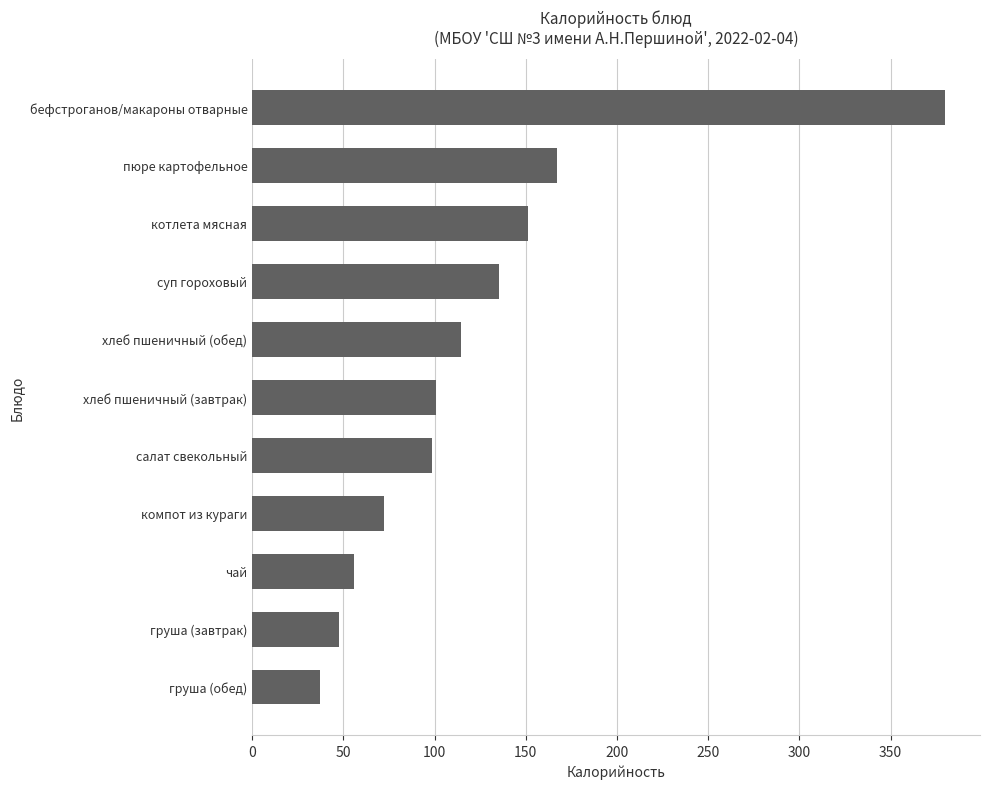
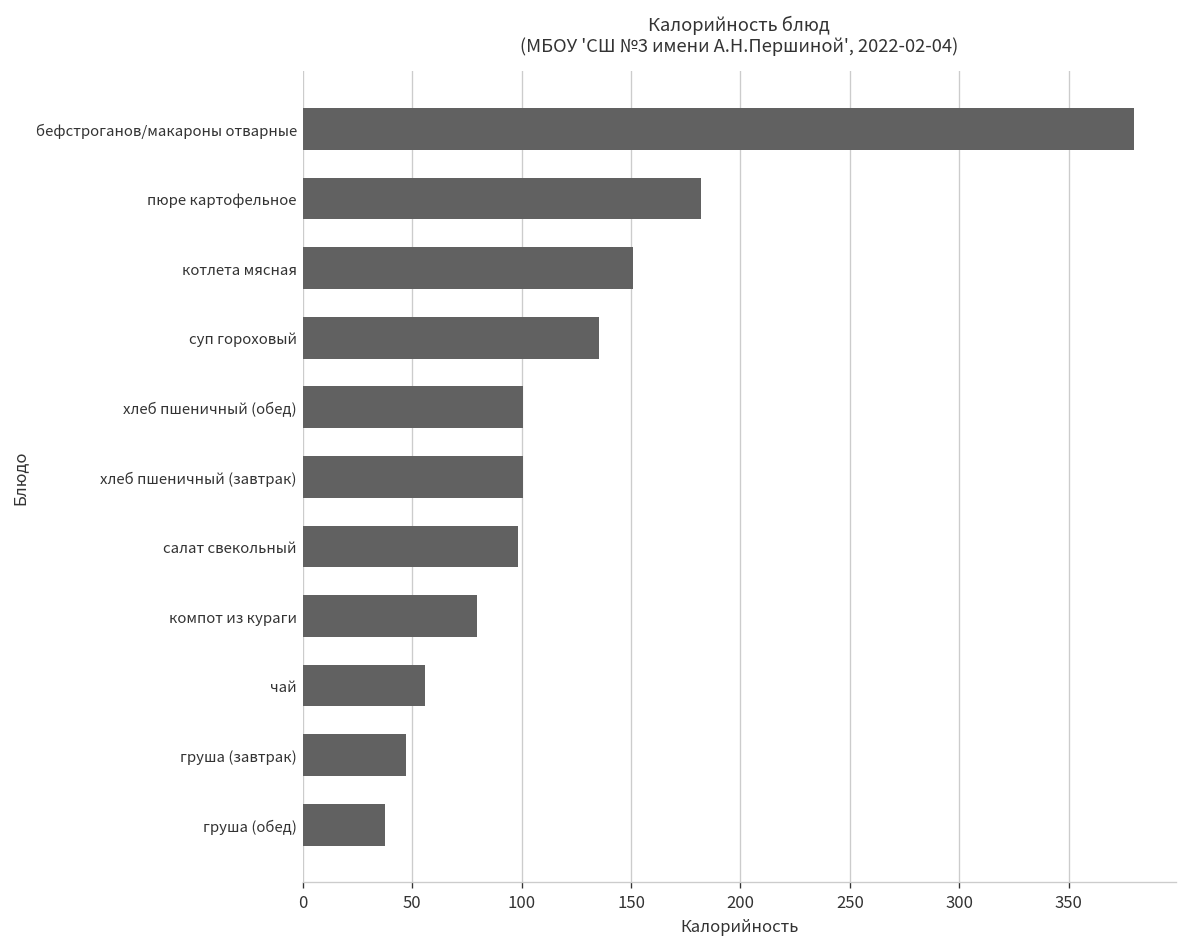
  {
    "бефстроганов/макароны отварные": 380,
-   "пюре картофельное": 167,
+   "пюре картофельное": 182,
    "котлета мясная": 151,
    "суп гороховый": 135,
-   "хлеб пшеничный (обед)": 115,
+   "хлеб пшеничный (обед)": 101,
    "хлеб пшеничный (завтрак)": 101,
    "салат свекольный": 98,
-   "компот из кураги": 72,
+   "компот из кураги": 80,
    "чай": 56,
    "груша (завтрак)": 47,
    "груша (обед)": 37
  }
